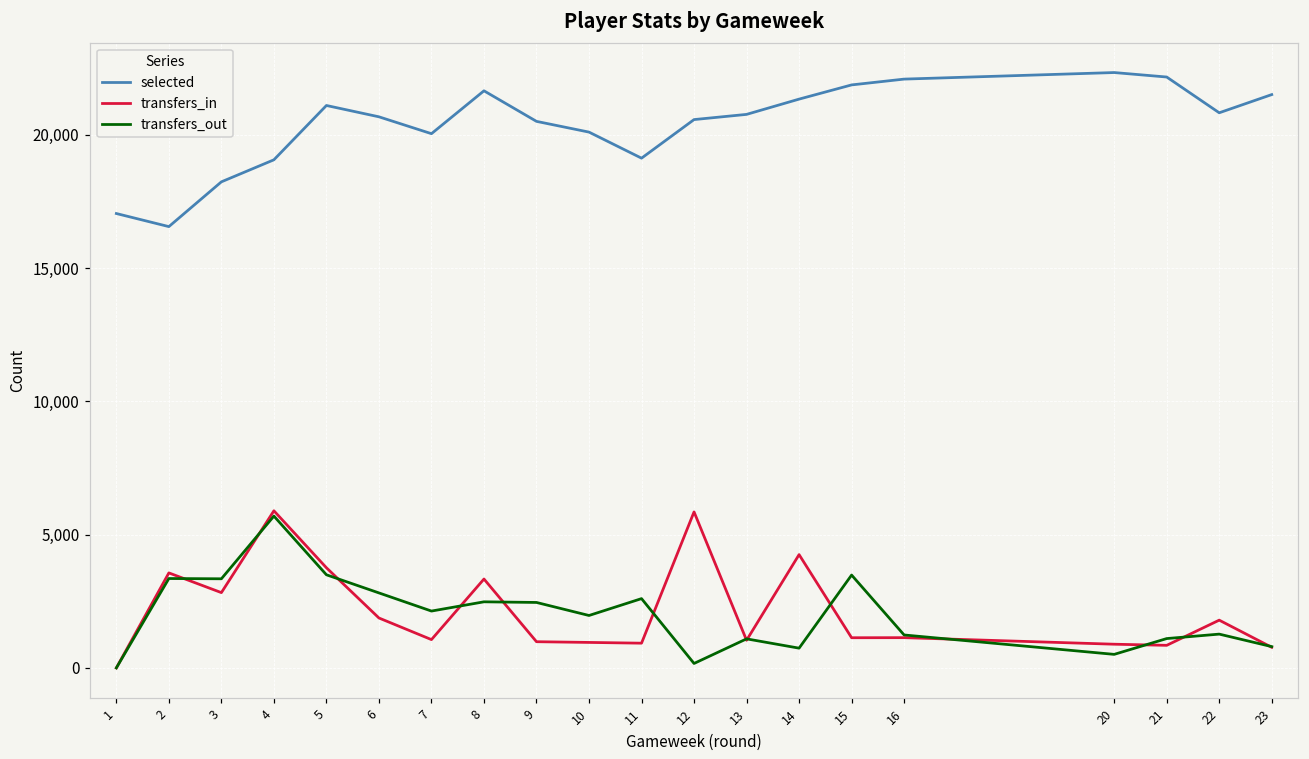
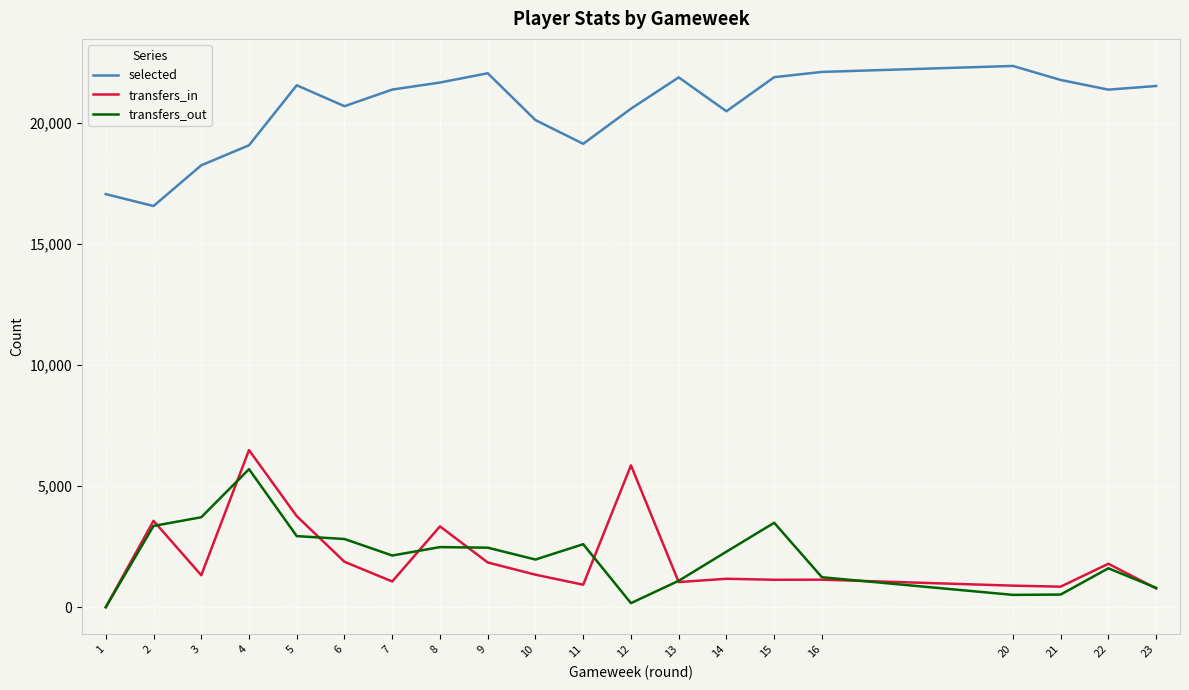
  {
    "selected": {
      "1": "17,100",
      "2": "16,600",
      "3": "18,200",
      "4": "19,100",
-     "5": "21,100",
+     "5": "21,500",
      "6": "20,700",
-     "7": "20,000",
+     "7": "21,400",
      "8": "21,700",
-     "9": "20,500",
+     "9": "22,000",
      "10": "20,100",
      "11": "19,100",
      "12": "20,600",
-     "13": "20,800",
-     "14": "21,300",
+     "13": "21,900",
+     "14": "20,500",
      "15": "21,900",
      "16": "22,100",
      "20": "22,300",
-     "21": "22,200",
-     "22": "20,800",
+     "21": "21,800",
+     "22": "21,400",
      "23": "21,500"
    },
    "transfers_in": {
      "2": "3,600",
-     "3": "2,800",
-     "4": "5,900",
+     "3": "1,300",
+     "4": "6,500",
      "5": "3,800",
      "6": "1,900",
      "7": "1,100",
      "8": "3,300",
-     "9": "1,000",
-     "10": "1,000",
+     "9": "1,800",
+     "10": "1,300",
      "11": "900",
      "12": "5,900",
-     "14": "4,300",
+     "14": "1,200",
      "15": "1,100",
      "20": "900",
      "21": "800",
      "22": "1,800"
    },
    "transfers_out": {
      "2": "3,400",
-     "3": "3,300",
+     "3": "3,700",
      "4": "5,700",
-     "5": "3,500",
+     "5": "2,900",
      "6": "2,800",
      "7": "2,100",
      "8": "2,500",
      "9": "2,500",
      "10": "2,000",
      "11": "2,600",
      "12": "200",
-     "14": "700",
+     "14": "2,300",
      "15": "3,500",
      "20": "500",
-     "21": "1,100",
-     "22": "1,300"
+     "21": "500",
+     "22": "1,600"
    }
  }
